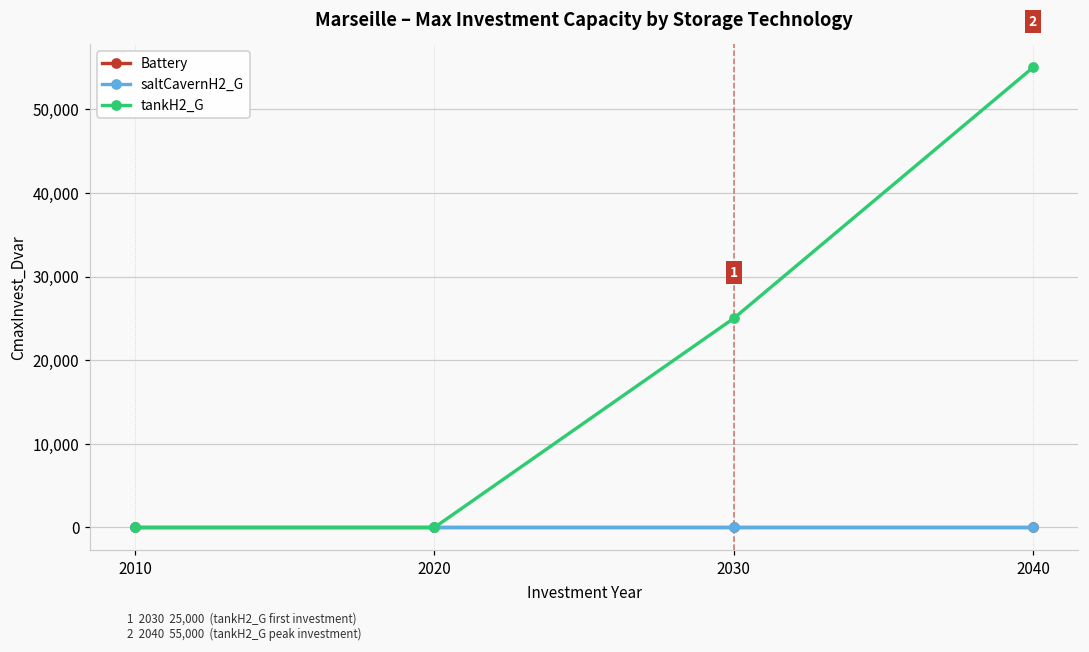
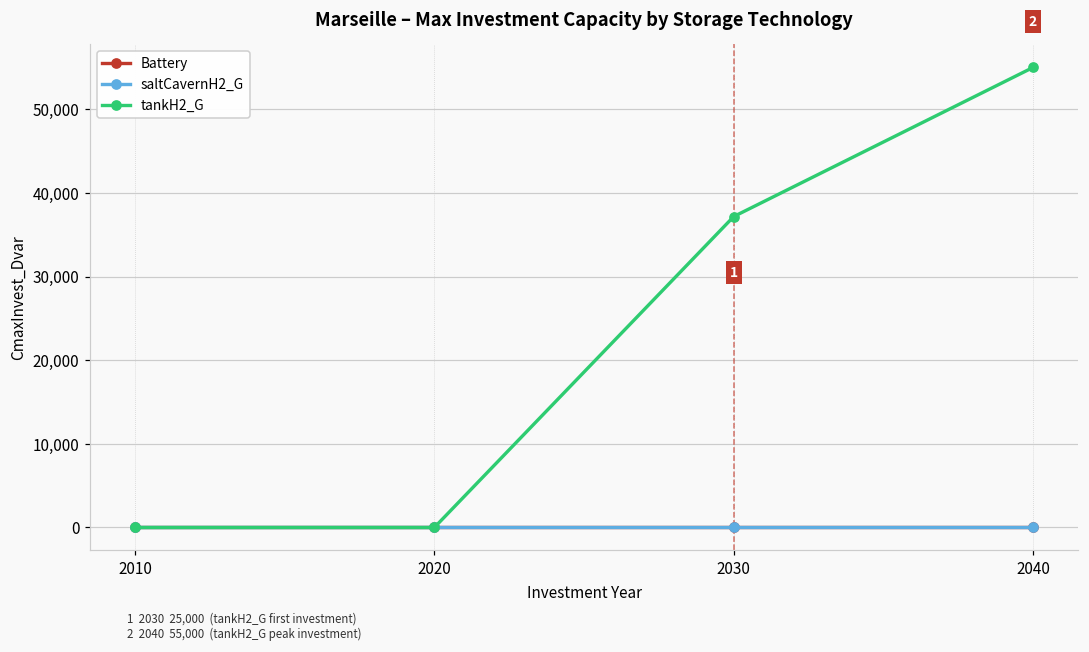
  {
    "saltCavernH2_G": {
      "2030": "0",
      "2040": "0"
    },
    "tankH2_G": {
-     "2030": "25,000",
+     "2030": "37,000",
      "2040": "55,000"
    }
  }
